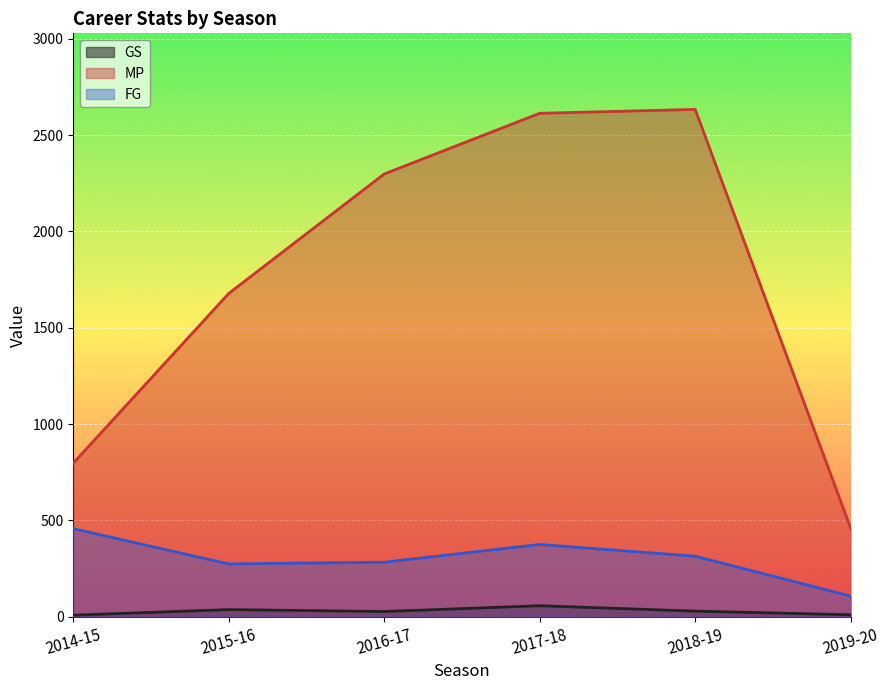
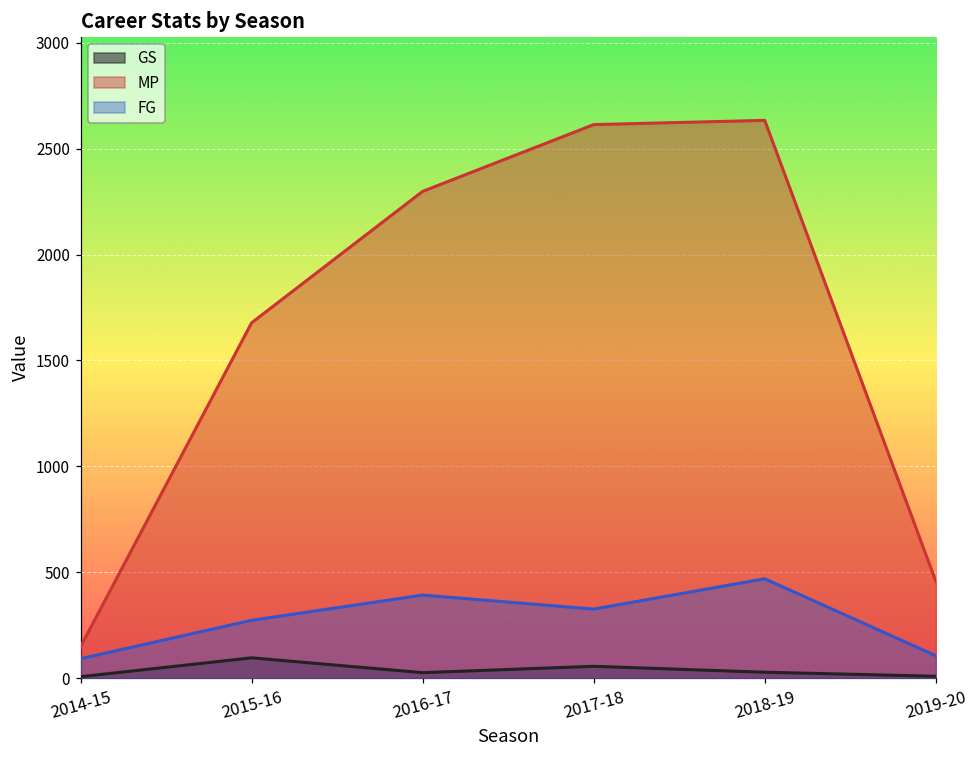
  {
    "GS": {
      "2014-15": 10,
-     "2015-16": 40,
+     "2015-16": 100,
      "2016-17": 30,
      "2017-18": 60,
      "2018-19": 30,
      "2019-20": 10
    },
    "MP": {
-     "2014-15": 800,
+     "2014-15": 150,
      "2015-16": 1680,
      "2016-17": 2300,
      "2017-18": 2610,
      "2018-19": 2630,
      "2019-20": 460
    },
    "FG": {
-     "2014-15": 460,
+     "2014-15": 90,
      "2015-16": 270,
-     "2016-17": 280,
-     "2017-18": 380,
-     "2018-19": 310,
+     "2016-17": 390,
+     "2017-18": 330,
+     "2018-19": 470,
      "2019-20": 110
    }
  }
